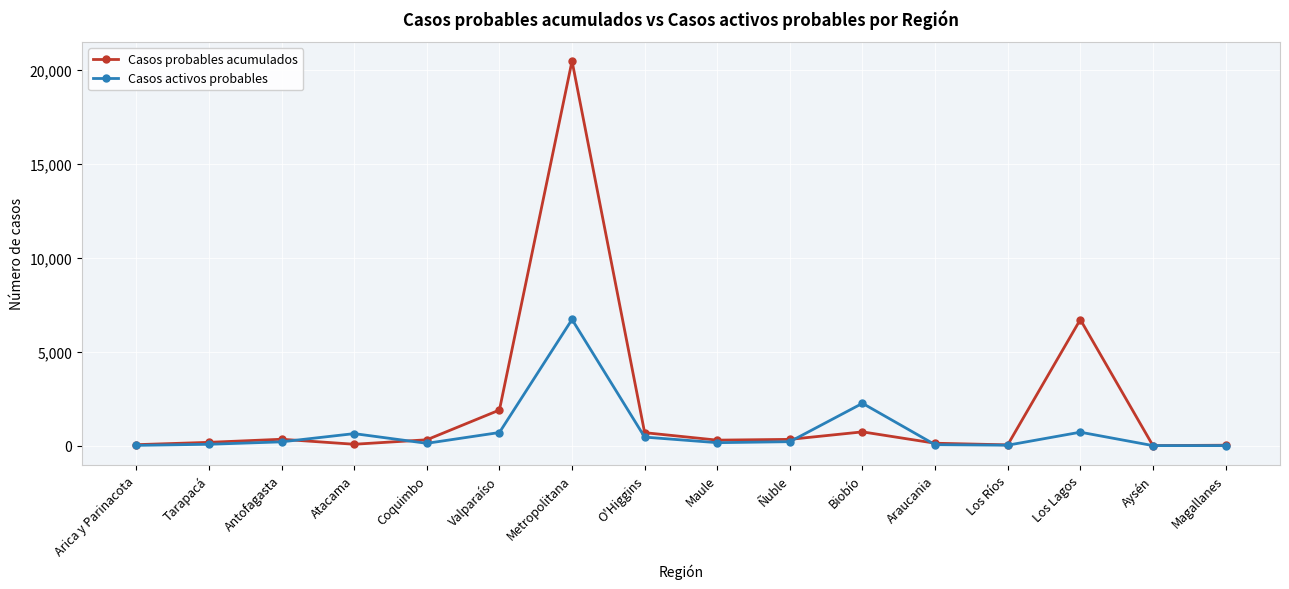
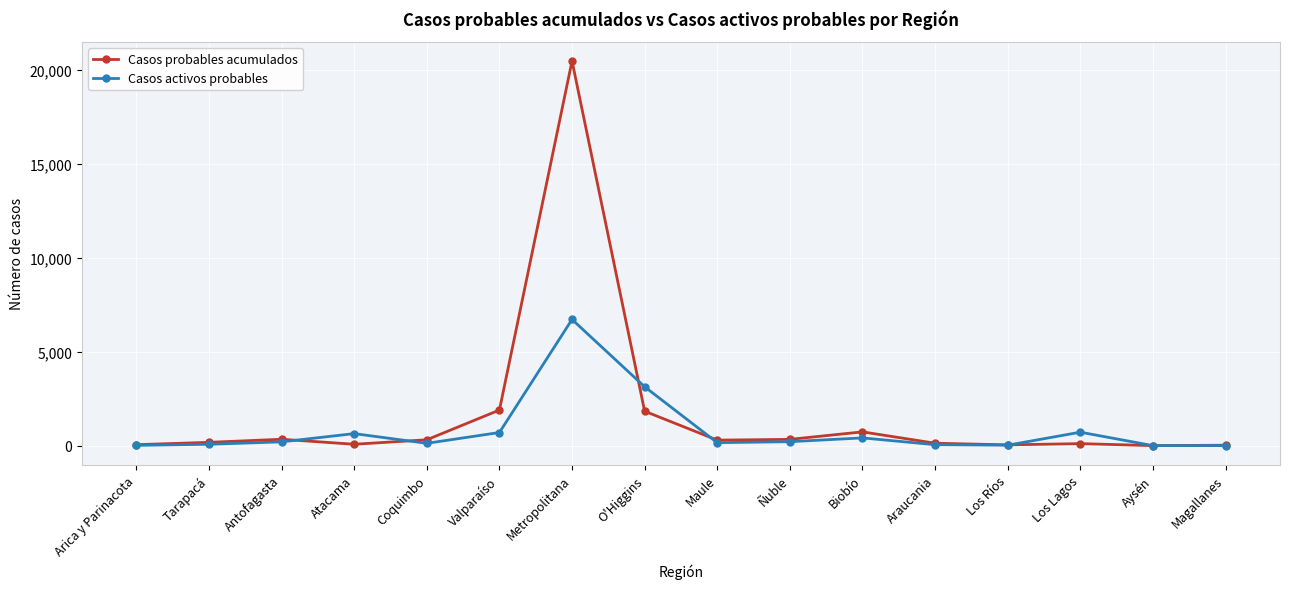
  {
    "Casos probables acumulados": {
      "Antofagasta": "300",
      "Atacama": "100",
      "Coquimbo": "300",
      "Valparaíso": "1,900",
      "Metropolitana": "20,500",
-     "O'Higgins": "700",
+     "O'Higgins": "1,800",
      "Maule": "300",
      "Biobío": "700",
-     "Los Lagos": "6,700"
+     "Los Lagos": "100"
    },
    "Casos activos probables": {
      "Antofagasta": "200",
      "Atacama": "600",
      "Coquimbo": "100",
      "Valparaíso": "700",
      "Metropolitana": "6,700",
-     "O'Higgins": "500",
+     "O'Higgins": "3,100",
      "Maule": "200",
-     "Biobío": "2,300",
+     "Biobío": "400",
      "Los Lagos": "700"
    }
  }
